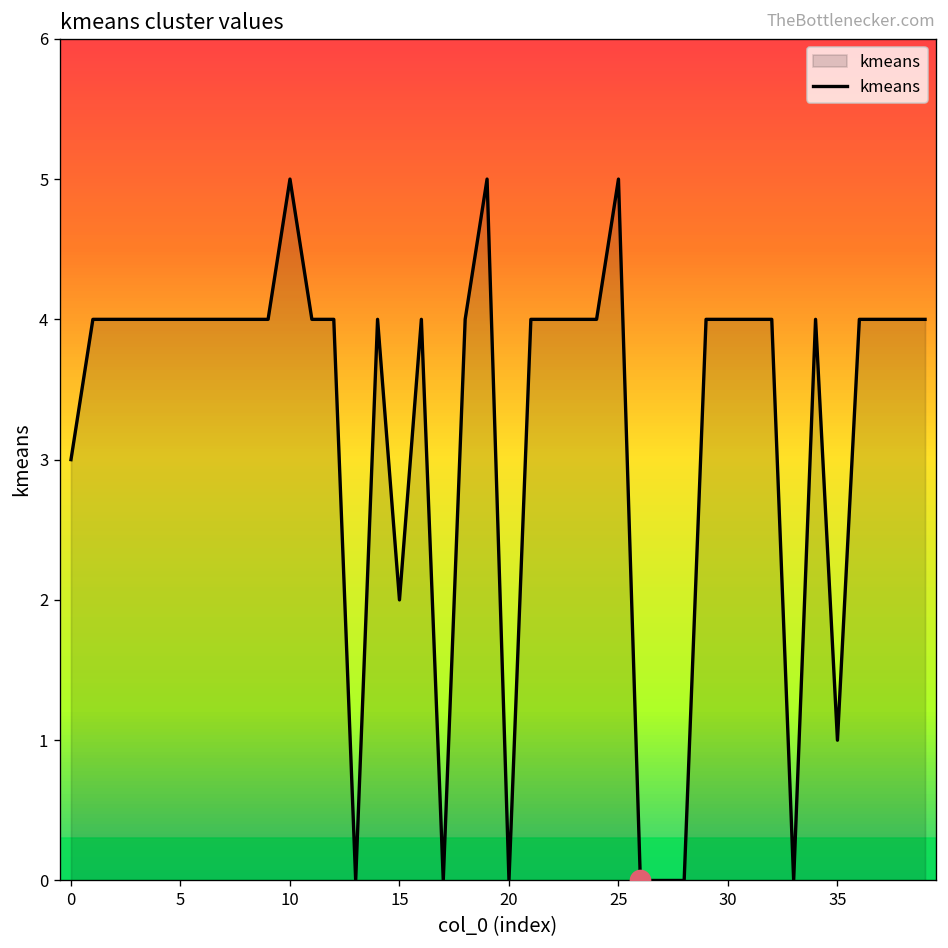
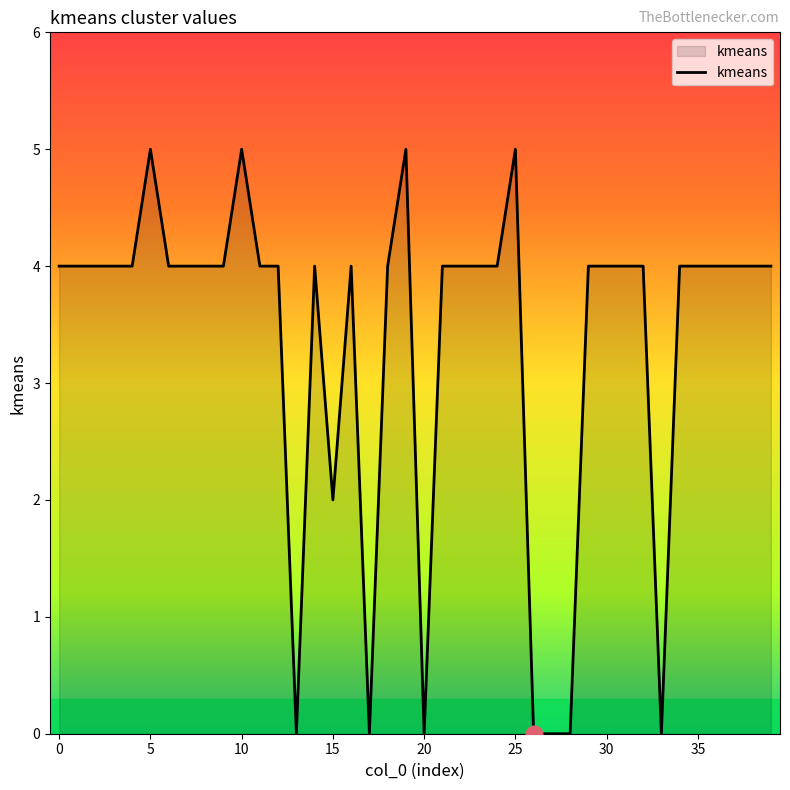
  {
    "kmeans": {
-     "0": 3,
-     "5": 4,
+     "0": 4,
+     "5": 5,
      "10": 5,
      "15": 2,
      "25": 5,
      "30": 4,
-     "35": 1
+     "35": 4
    }
  }
